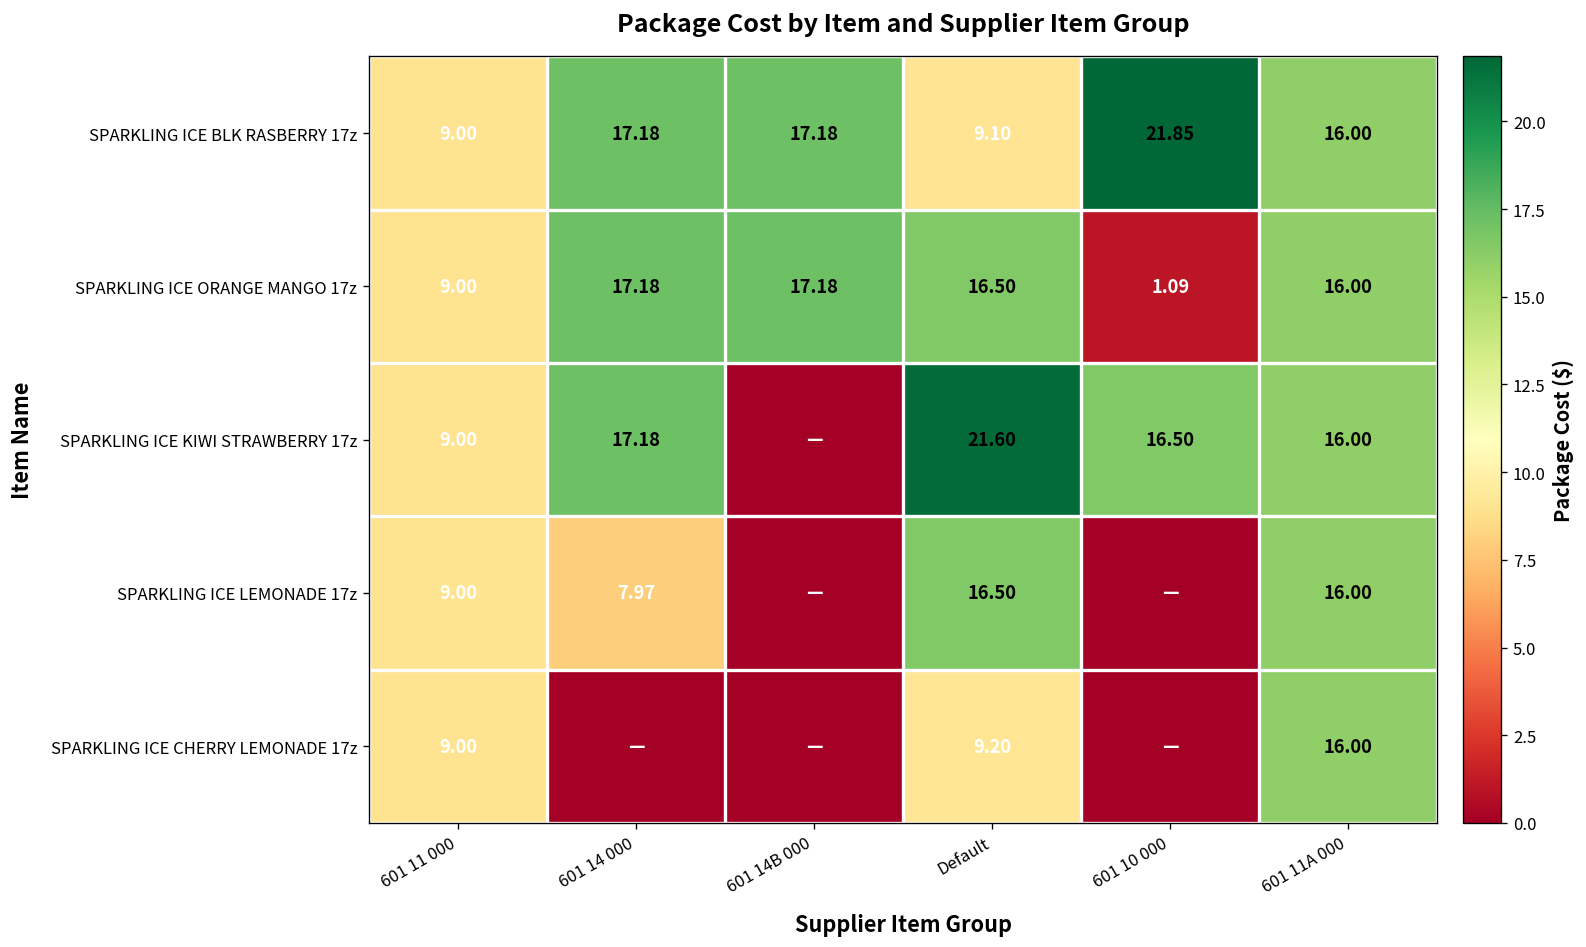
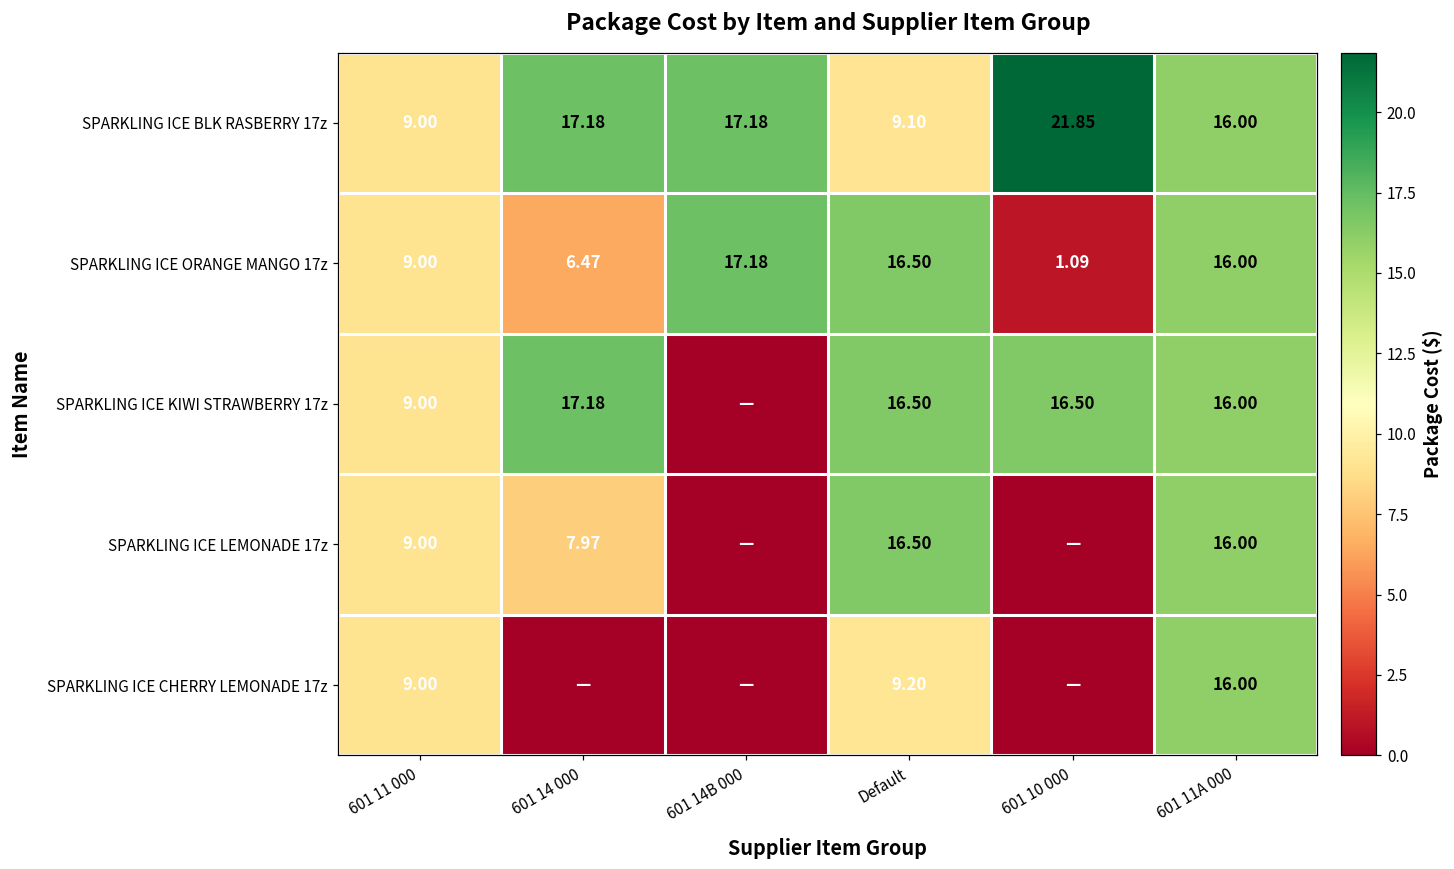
  {
    "SPARKLING ICE BLK RASBERRY 17z": {
      "601 11 000": 9.00,
      "601 14 000": 17.18,
      "601 14B 000": 17.18,
      "Default": 9.10,
      "601 10 000": 21.85,
      "601 11A 000": 16.00
    },
    "SPARKLING ICE ORANGE MANGO 17z": {
      "601 11 000": 9.00,
-     "601 14 000": 17.18,
+     "601 14 000": 6.47,
      "601 14B 000": 17.18,
      "Default": 16.50,
      "601 10 000": 1.09,
      "601 11A 000": 16.00
    },
    "SPARKLING ICE KIWI STRAWBERRY 17z": {
      "601 11 000": 9.00,
      "601 14 000": 17.18,
-     "Default": 21.60,
+     "Default": 16.50,
      "601 10 000": 16.50,
      "601 11A 000": 16.00
    },
    "SPARKLING ICE LEMONADE 17z": {
      "601 11 000": 9.00,
      "601 14 000": 7.97,
      "Default": 16.50,
      "601 11A 000": 16.00
    },
    "SPARKLING ICE CHERRY LEMONADE 17z": {
      "601 11 000": 9.00,
      "Default": 9.20,
      "601 11A 000": 16.00
    }
  }
